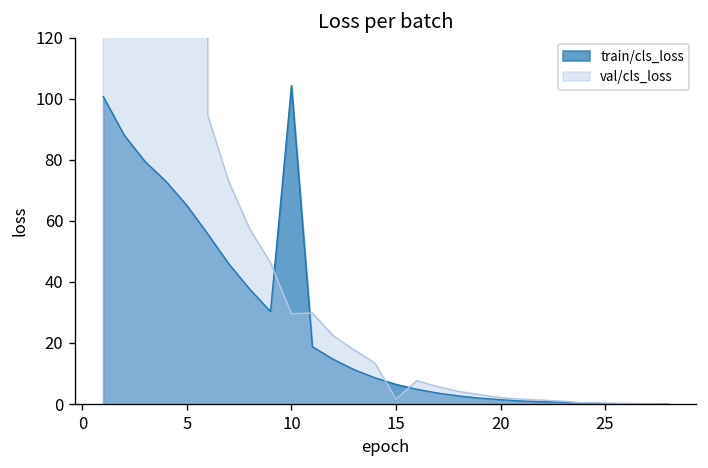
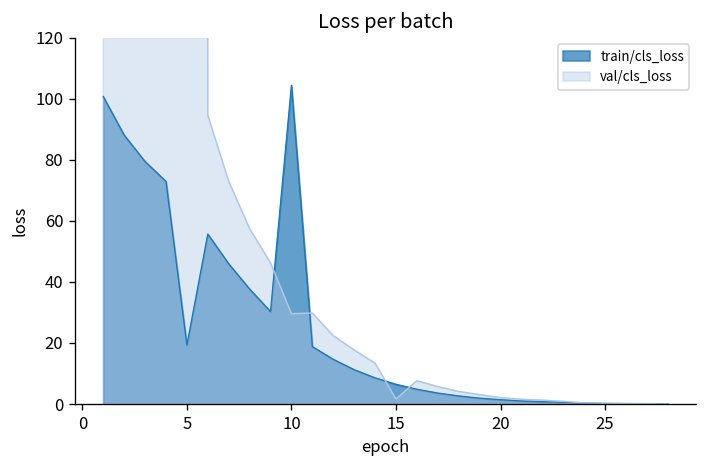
  {
    "train/cls_loss": {
-     "5": 65,
+     "5": 19,
      "10": 104,
      "15": 6
    },
    "val/cls_loss": {
      "10": 30,
      "15": 2
    }
  }
